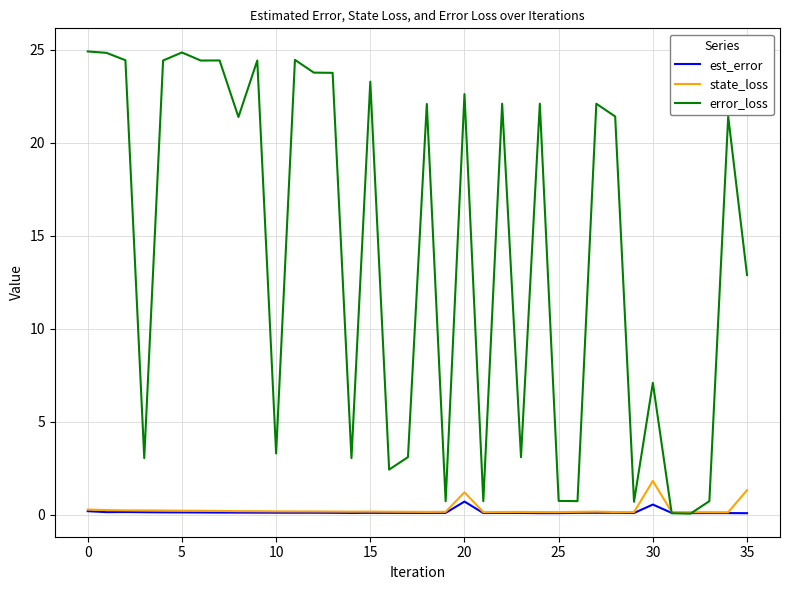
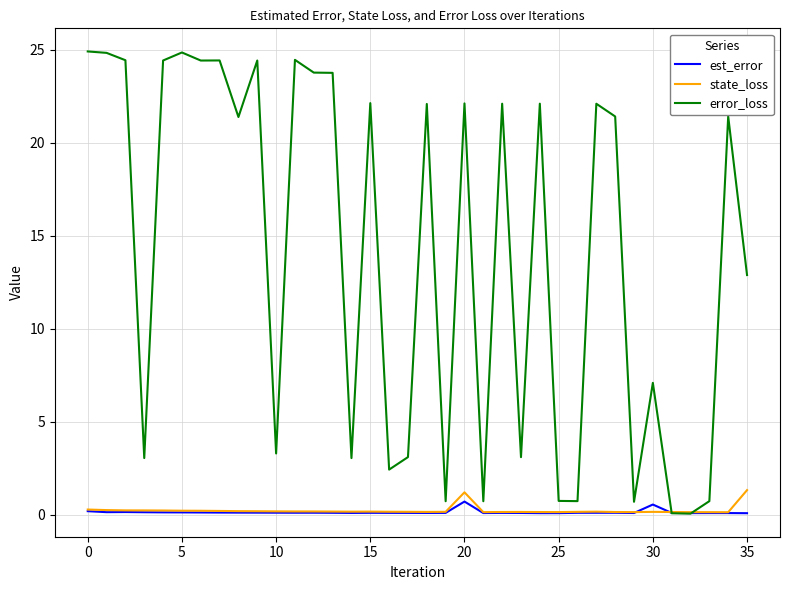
  {
    "est_error": {
      "20": 0.7,
      "30": 0.5,
      "35": 0.1
    },
    "state_loss": {
      "20": 1.2,
-     "30": 1.8,
+     "30": 0.2,
      "35": 1.3
    },
    "error_loss": {
      "0": 24.9,
      "5": 24.8,
      "10": 3.3,
-     "15": 23.3,
-     "20": 22.6,
+     "15": 22.1,
+     "20": 22.1,
      "25": 0.7,
      "30": 7.1,
      "35": 12.9
    }
  }
